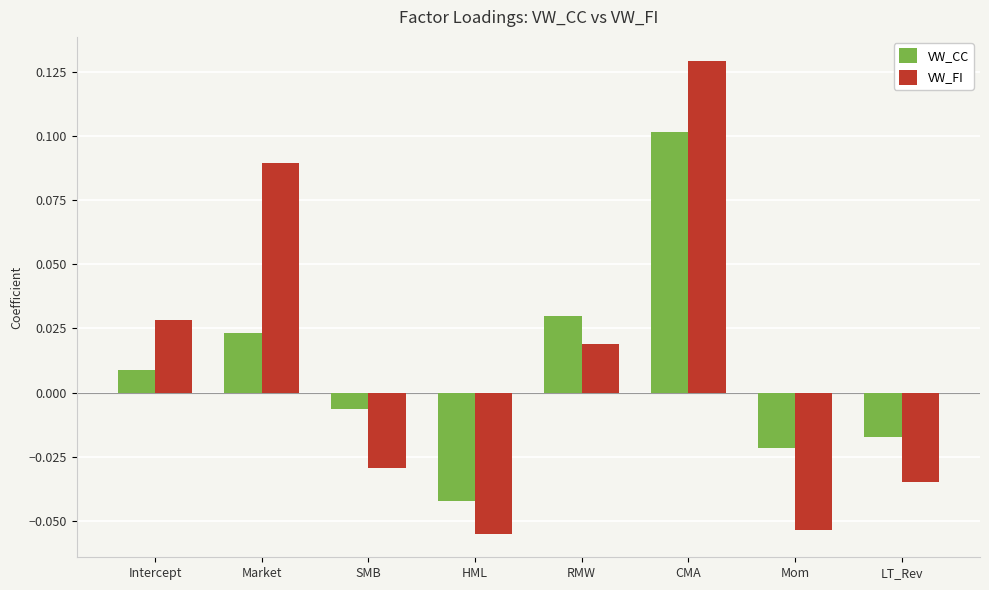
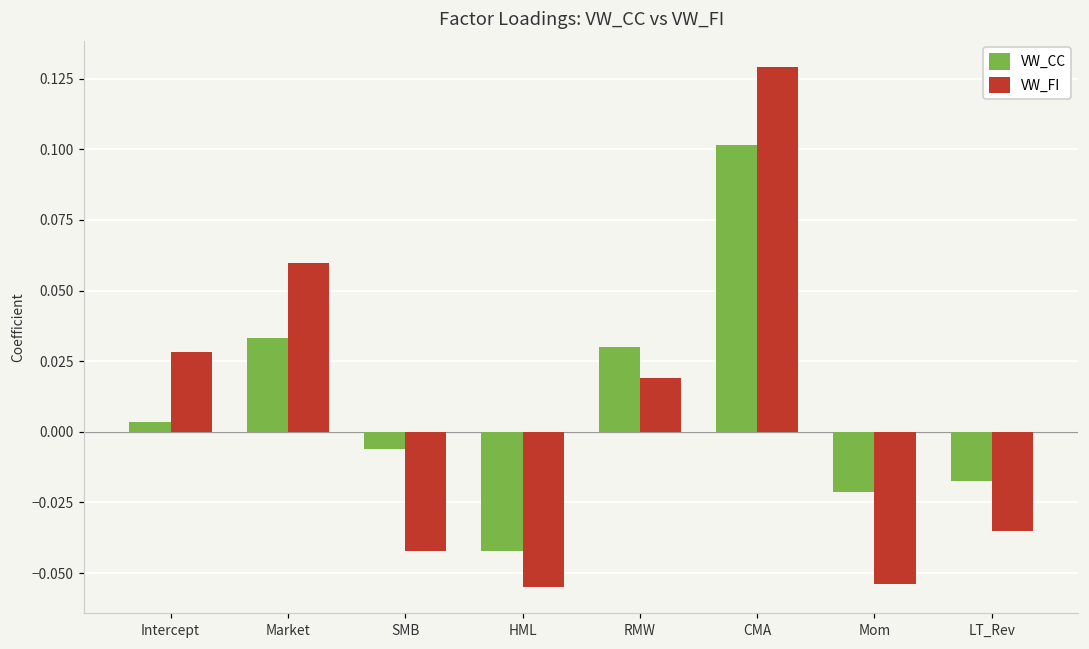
  {
    "VW_CC": {
-     "Intercept": 0.009,
-     "Market": 0.023,
+     "Intercept": 0.003,
+     "Market": 0.033,
      "SMB": -0.006,
      "HML": -0.042,
      "RMW": 0.030,
      "CMA": 0.102,
      "Mom": -0.021,
      "LT_Rev": -0.017
    },
    "VW_FI": {
      "Intercept": 0.028,
-     "Market": 0.089,
-     "SMB": -0.029,
+     "Market": 0.060,
+     "SMB": -0.042,
      "HML": -0.055,
      "RMW": 0.019,
      "CMA": 0.129,
      "Mom": -0.054,
      "LT_Rev": -0.035
    }
  }
